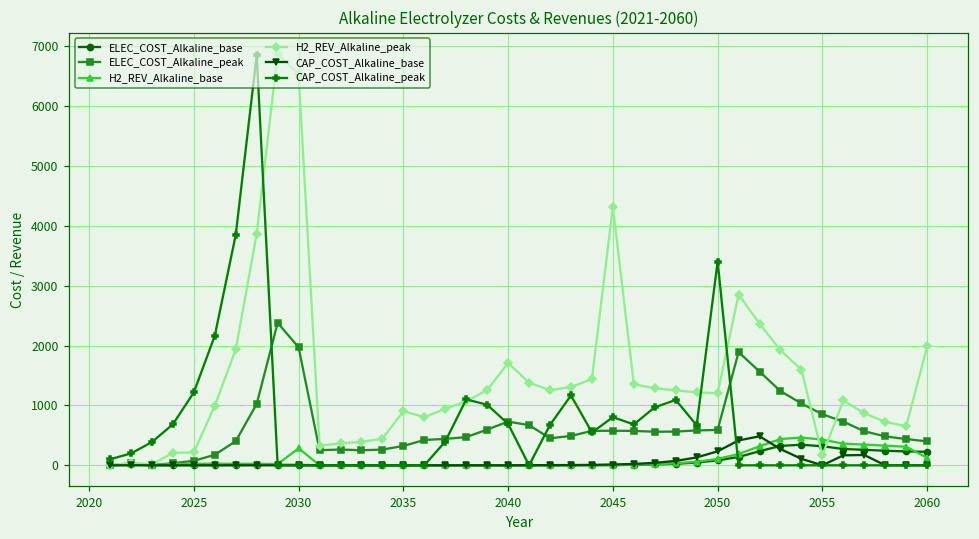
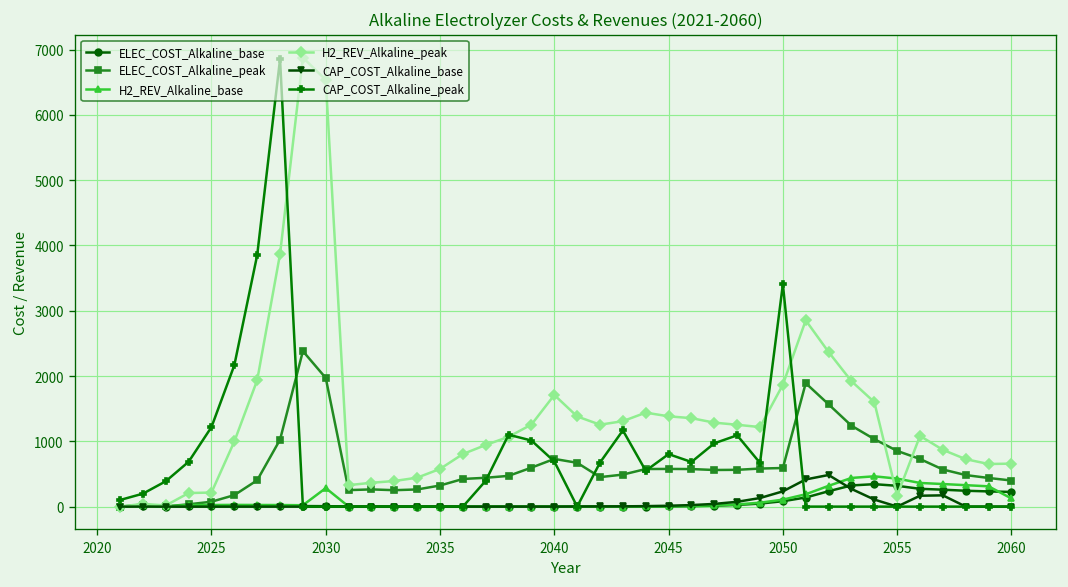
  {
    "H2_REV_Alkaline_base": {
      "2030": 300,
      "2055": 400,
      "2060": 100
    },
    "H2_REV_Alkaline_peak": {
      "2025": 200,
-     "2035": 900,
+     "2035": 600,
      "2040": 1700,
-     "2045": 4300,
-     "2050": 1200,
+     "2045": 1400,
+     "2050": 1900,
      "2055": 200,
-     "2060": 2000
+     "2060": 700
    }
  }
